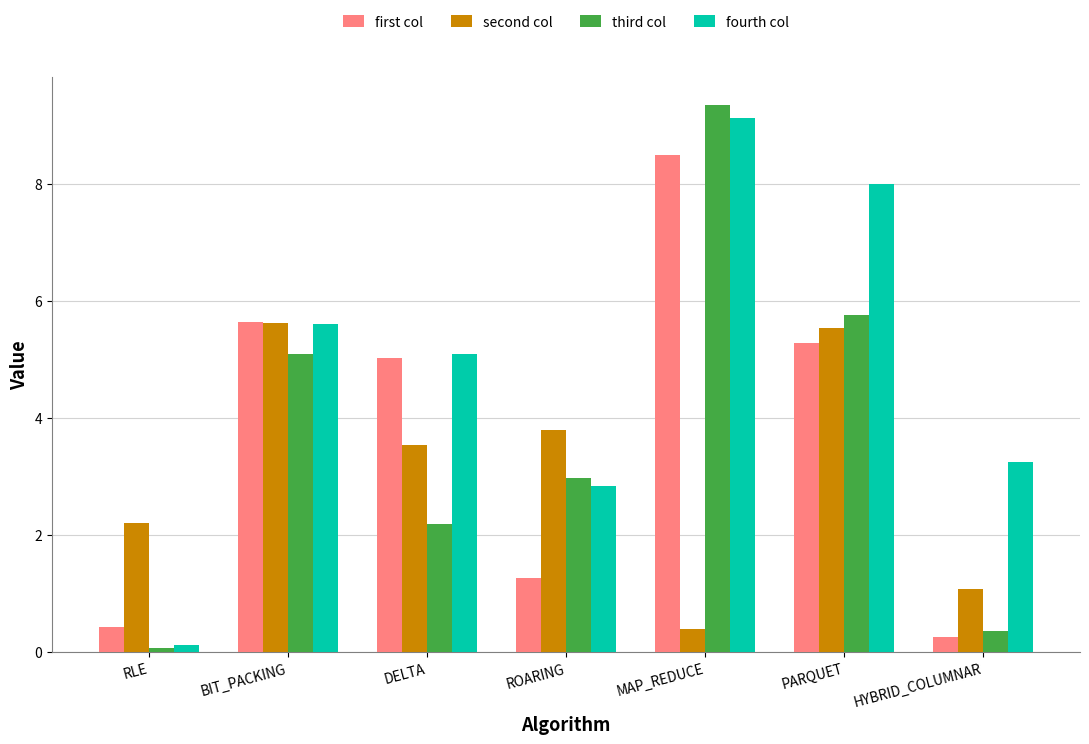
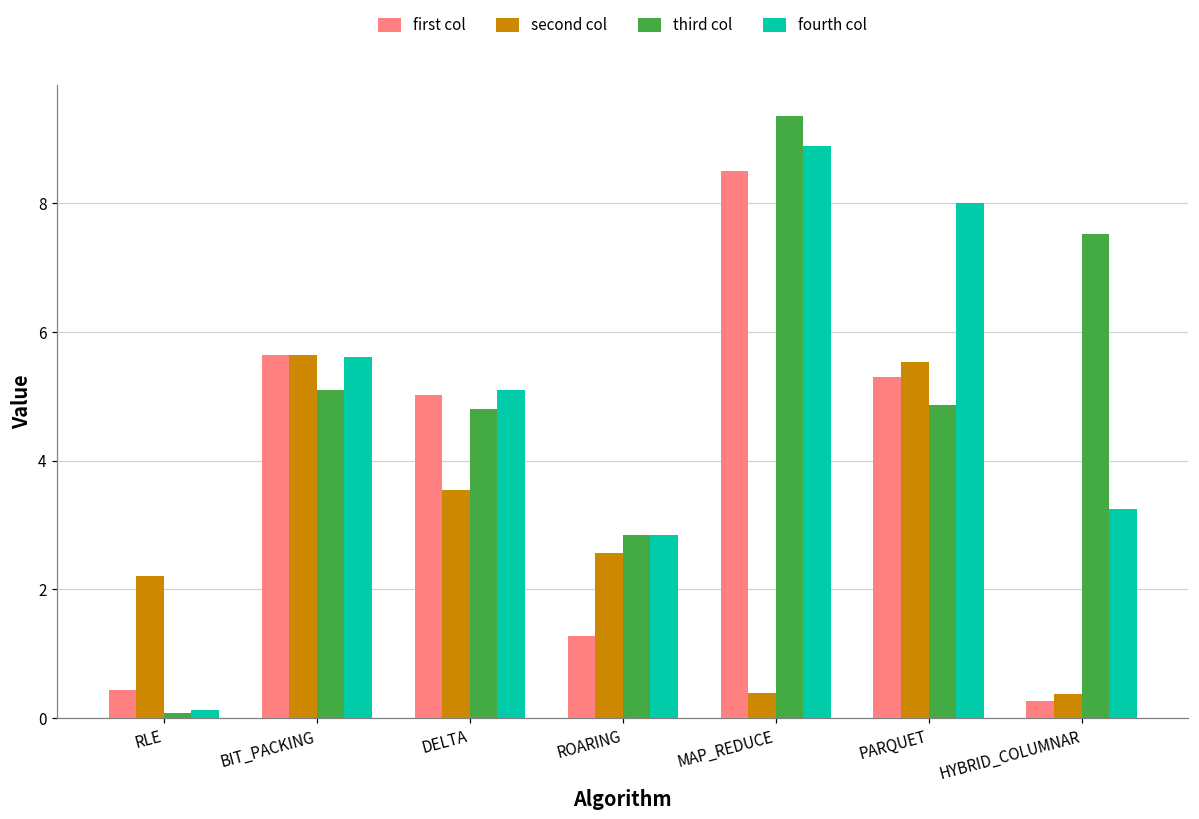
  {
    "first col": {
      "RLE": 0.4,
      "BIT_PACKING": 5.6,
      "DELTA": 5.0,
      "ROARING": 1.3,
      "MAP_REDUCE": 8.5,
      "PARQUET": 5.3,
      "HYBRID_COLUMNAR": 0.3
    },
    "second col": {
      "RLE": 2.2,
      "BIT_PACKING": 5.6,
      "DELTA": 3.5,
-     "ROARING": 3.8,
+     "ROARING": 2.6,
      "MAP_REDUCE": 0.4,
      "PARQUET": 5.5,
-     "HYBRID_COLUMNAR": 1.1
+     "HYBRID_COLUMNAR": 0.4
    },
    "third col": {
      "RLE": 0.1,
      "BIT_PACKING": 5.1,
-     "DELTA": 2.2,
-     "ROARING": 3.0,
+     "DELTA": 4.8,
+     "ROARING": 2.8,
      "MAP_REDUCE": 9.4,
-     "PARQUET": 5.8,
-     "HYBRID_COLUMNAR": 0.4
+     "PARQUET": 4.9,
+     "HYBRID_COLUMNAR": 7.5
    },
    "fourth col": {
      "RLE": 0.1,
      "BIT_PACKING": 5.6,
      "DELTA": 5.1,
      "ROARING": 2.8,
-     "MAP_REDUCE": 9.1,
+     "MAP_REDUCE": 8.9,
      "PARQUET": 8.0,
      "HYBRID_COLUMNAR": 3.3
    }
  }
